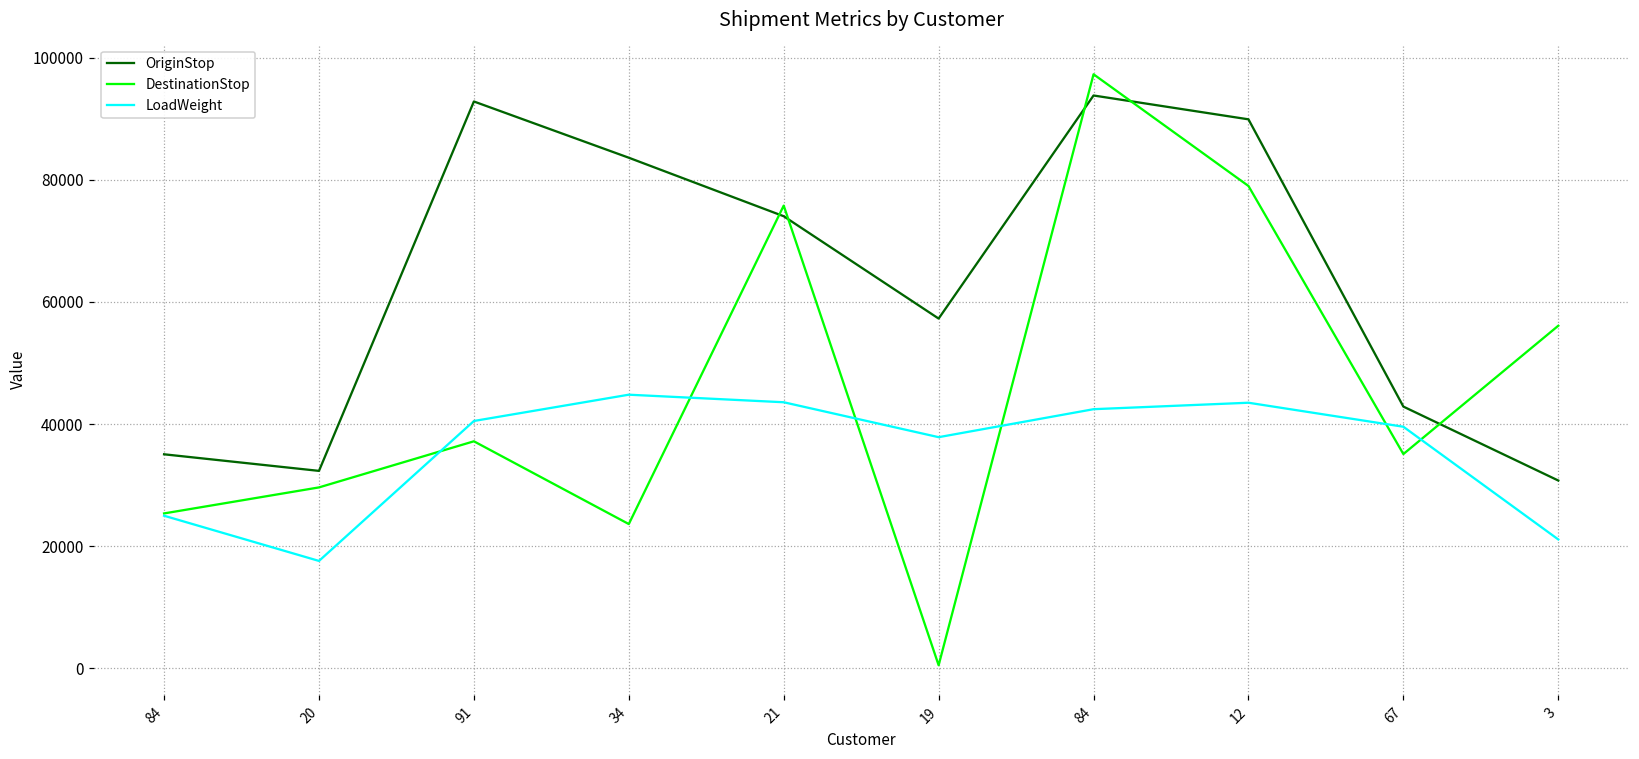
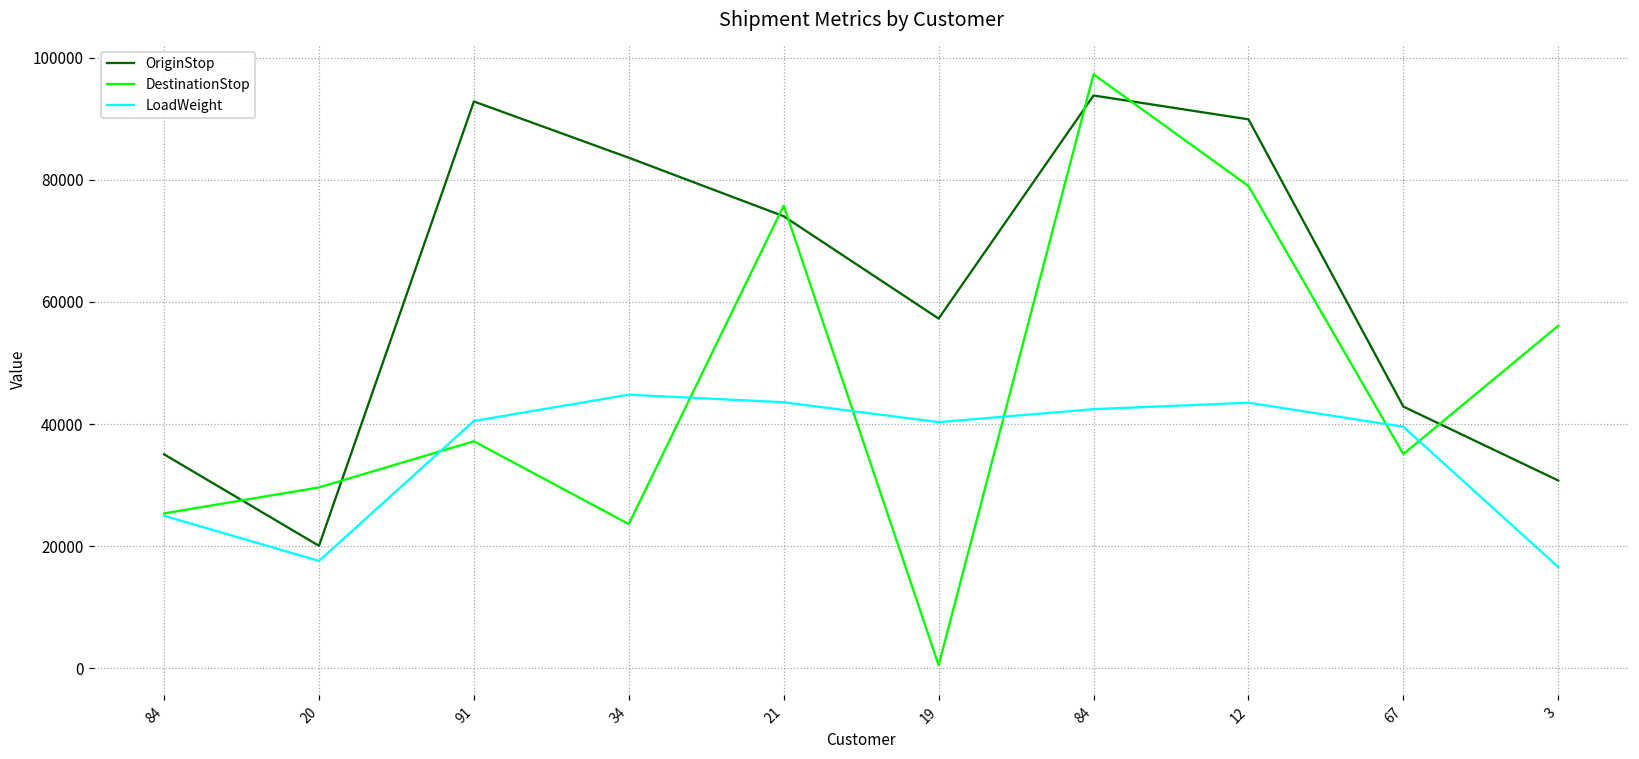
  {
    "OriginStop": {
-     "20": 32000,
+     "20": 20000,
      "91": 93000,
      "34": 84000,
      "21": 74000,
      "19": 57000,
      "12": 90000,
      "67": 43000,
      "3": 31000
    },
    "DestinationStop": {
      "20": 30000,
      "91": 37000,
      "34": 24000,
      "21": 76000,
      "19": 1000,
      "12": 79000,
      "67": 35000,
      "3": 56000
    },
    "LoadWeight": {
      "20": 18000,
      "91": 41000,
      "34": 45000,
      "21": 44000,
-     "19": 38000,
+     "19": 40000,
      "12": 44000,
      "67": 40000,
-     "3": 21000
+     "3": 17000
    }
  }
